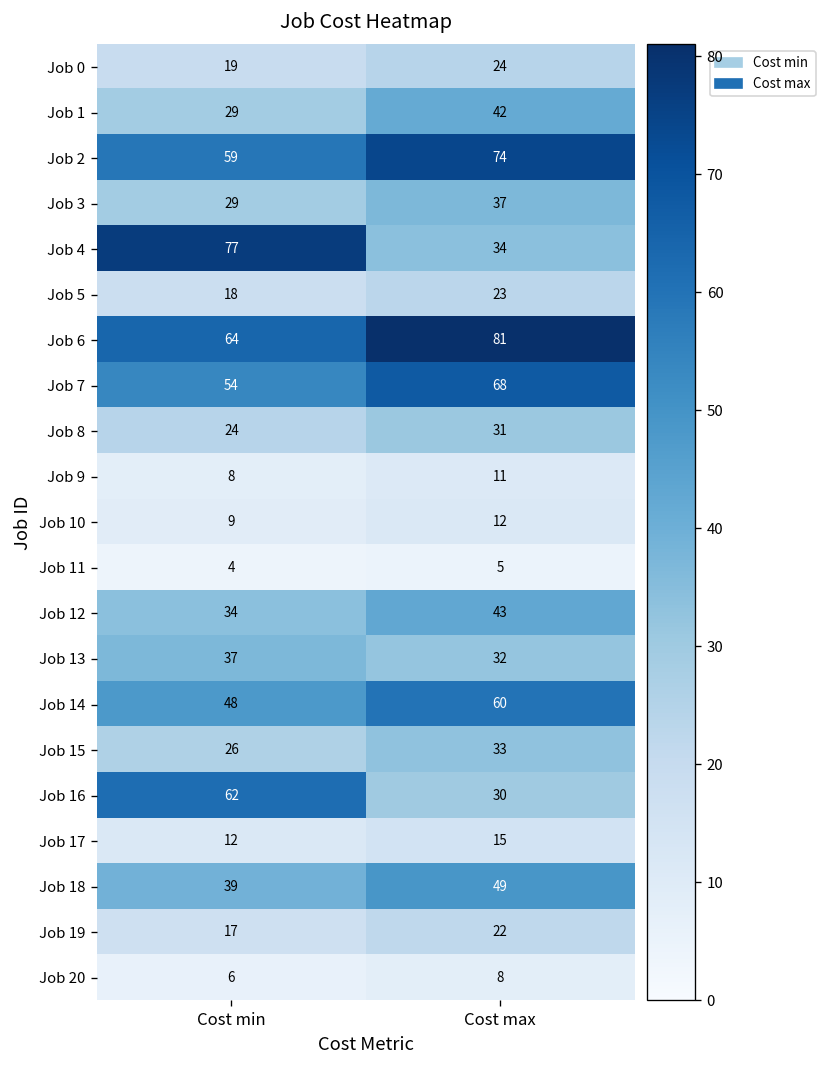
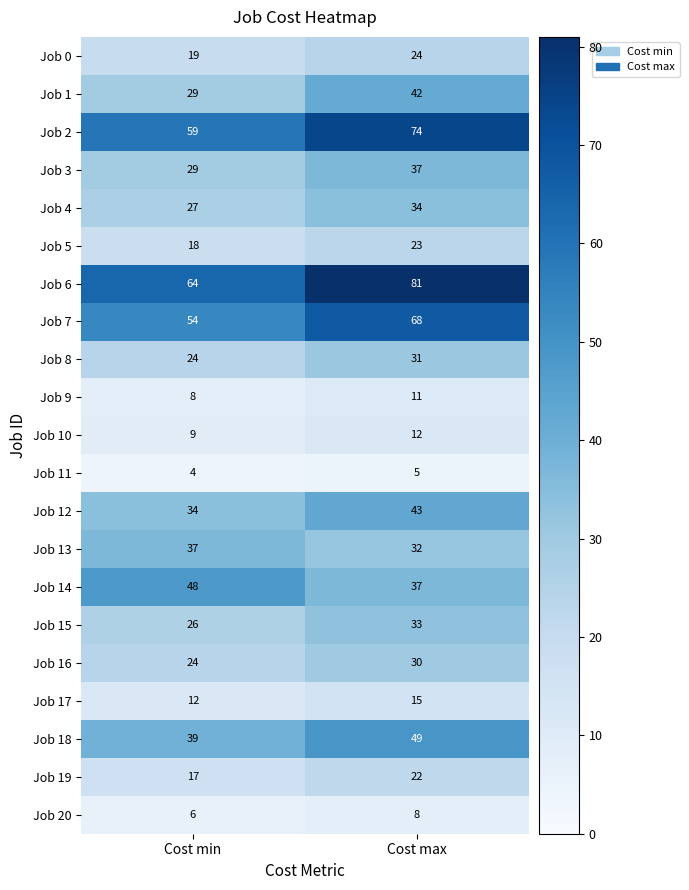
  {
    "Job 0": {
      "Cost min": 19,
      "Cost max": 24
    },
    "Job 1": {
      "Cost min": 29,
      "Cost max": 42
    },
    "Job 2": {
      "Cost min": 59,
      "Cost max": 74
    },
    "Job 3": {
      "Cost min": 29,
      "Cost max": 37
    },
    "Job 4": {
-     "Cost min": 77,
+     "Cost min": 27,
      "Cost max": 34
    },
    "Job 5": {
      "Cost min": 18,
      "Cost max": 23
    },
    "Job 6": {
      "Cost min": 64,
      "Cost max": 81
    },
    "Job 7": {
      "Cost min": 54,
      "Cost max": 68
    },
    "Job 8": {
      "Cost min": 24,
      "Cost max": 31
    },
    "Job 9": {
      "Cost min": 8,
      "Cost max": 11
    },
    "Job 10": {
      "Cost min": 9,
      "Cost max": 12
    },
    "Job 11": {
      "Cost min": 4,
      "Cost max": 5
    },
    "Job 12": {
      "Cost min": 34,
      "Cost max": 43
    },
    "Job 13": {
      "Cost min": 37,
      "Cost max": 32
    },
    "Job 14": {
      "Cost min": 48,
-     "Cost max": 60
+     "Cost max": 37
    },
    "Job 15": {
      "Cost min": 26,
      "Cost max": 33
    },
    "Job 16": {
-     "Cost min": 62,
+     "Cost min": 24,
      "Cost max": 30
    },
    "Job 17": {
      "Cost min": 12,
      "Cost max": 15
    },
    "Job 18": {
      "Cost min": 39,
      "Cost max": 49
    },
    "Job 19": {
      "Cost min": 17,
      "Cost max": 22
    },
    "Job 20": {
      "Cost min": 6,
      "Cost max": 8
    }
  }
